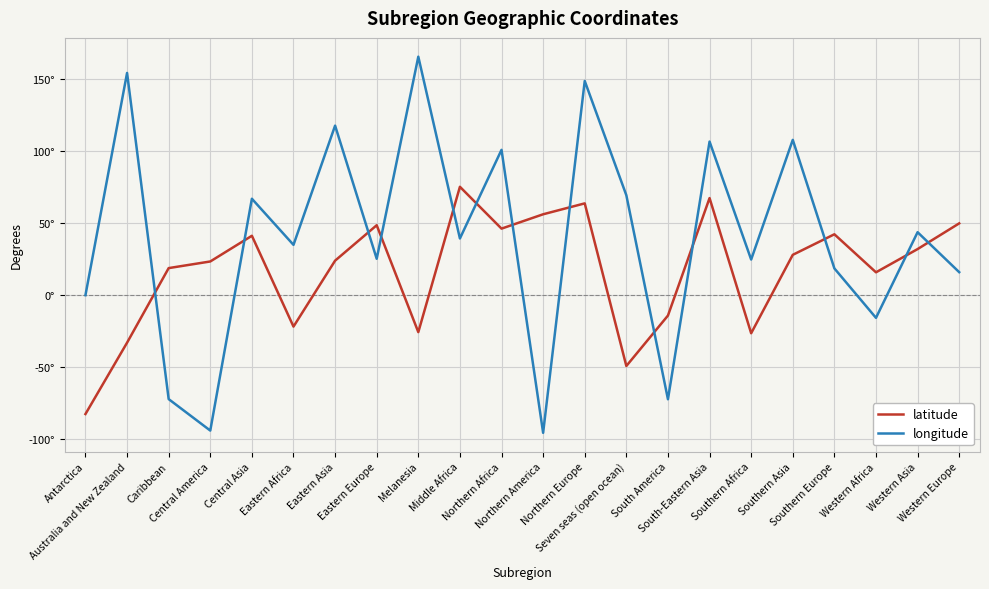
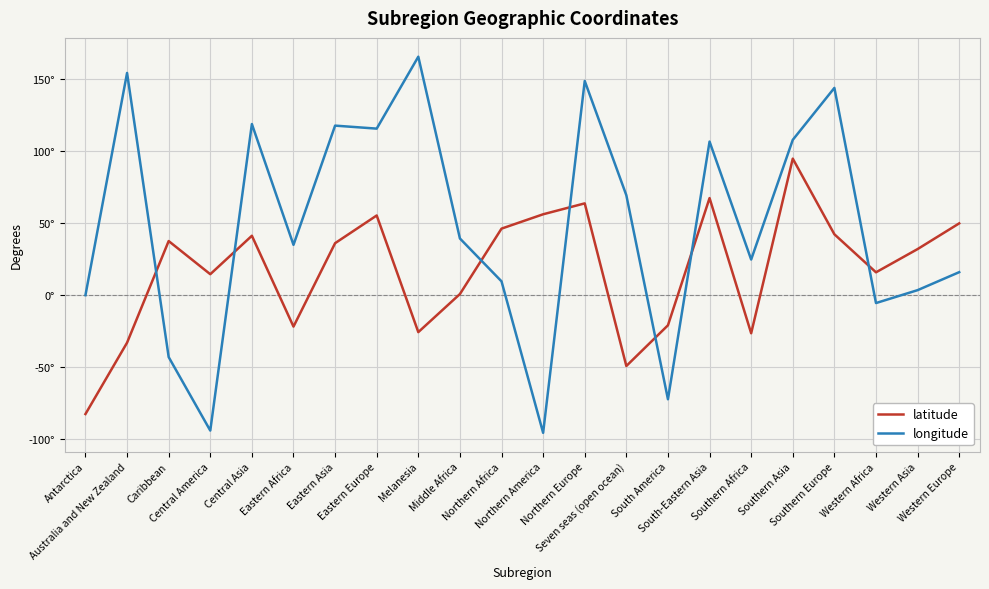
  {
    "latitude": {
      "Antarctica": "-83°",
      "Australia and New Zealand": "-33°",
-     "Caribbean": "19°",
-     "Central America": "23°",
+     "Caribbean": "38°",
+     "Central America": "14°",
      "Central Asia": "41°",
      "Eastern Africa": "-22°",
-     "Eastern Asia": "24°",
-     "Eastern Europe": "49°",
+     "Eastern Asia": "36°",
+     "Eastern Europe": "55°",
      "Melanesia": "-26°",
-     "Middle Africa": "75°",
+     "Middle Africa": "1°",
      "Northern Africa": "46°",
      "Northern America": "56°",
      "Northern Europe": "64°",
      "Seven seas (open ocean)": "-49°",
-     "South America": "-14°",
+     "South America": "-21°",
      "South-Eastern Asia": "67°",
      "Southern Africa": "-27°",
-     "Southern Asia": "28°",
+     "Southern Asia": "95°",
      "Southern Europe": "42°",
      "Western Africa": "16°",
      "Western Asia": "32°",
      "Western Europe": "50°"
    },
    "longitude": {
      "Antarctica": "0°",
      "Australia and New Zealand": "154°",
-     "Caribbean": "-72°",
+     "Caribbean": "-43°",
      "Central America": "-94°",
-     "Central Asia": "67°",
+     "Central Asia": "119°",
      "Eastern Africa": "35°",
      "Eastern Asia": "118°",
-     "Eastern Europe": "25°",
+     "Eastern Europe": "116°",
      "Melanesia": "166°",
      "Middle Africa": "39°",
-     "Northern Africa": "101°",
+     "Northern Africa": "10°",
      "Northern America": "-96°",
      "Northern Europe": "149°",
      "Seven seas (open ocean)": "69°",
      "South America": "-72°",
      "South-Eastern Asia": "107°",
      "Southern Africa": "25°",
      "Southern Asia": "108°",
-     "Southern Europe": "19°",
-     "Western Africa": "-16°",
-     "Western Asia": "44°",
+     "Southern Europe": "144°",
+     "Western Africa": "-6°",
+     "Western Asia": "3°",
      "Western Europe": "16°"
    }
  }
